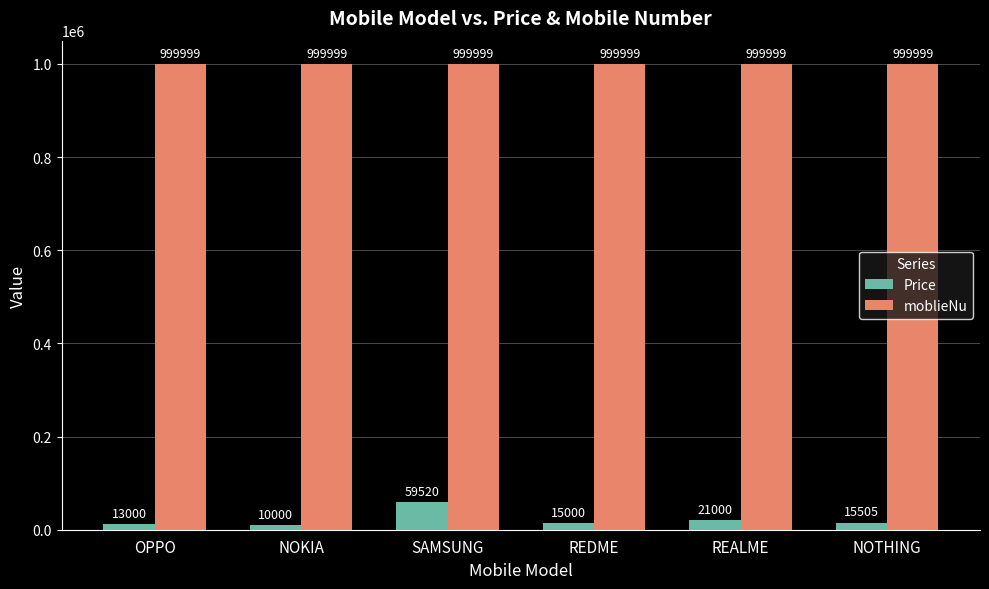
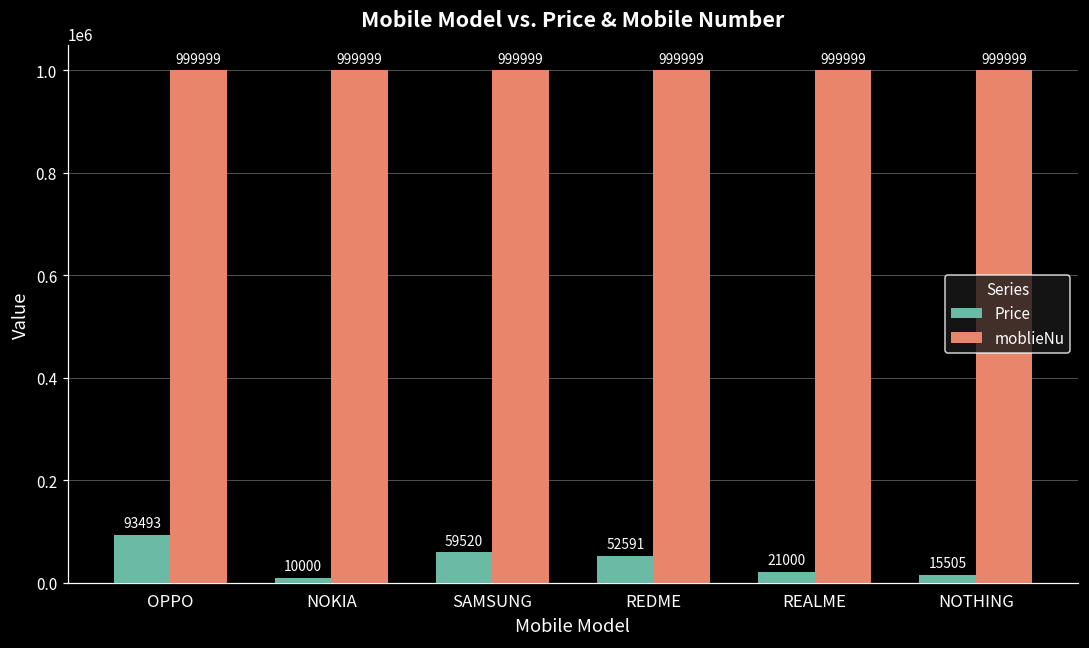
  {
    "Price": {
-     "OPPO": 13000,
+     "OPPO": 93493,
      "NOKIA": 10000,
      "SAMSUNG": 59520,
-     "REDME": 15000,
+     "REDME": 52591,
      "REALME": 21000,
      "NOTHING": 15505
    },
    "moblieNu": {
      "OPPO": 999999,
      "NOKIA": 999999,
      "SAMSUNG": 999999,
      "REDME": 999999,
      "REALME": 999999,
      "NOTHING": 999999
    }
  }
